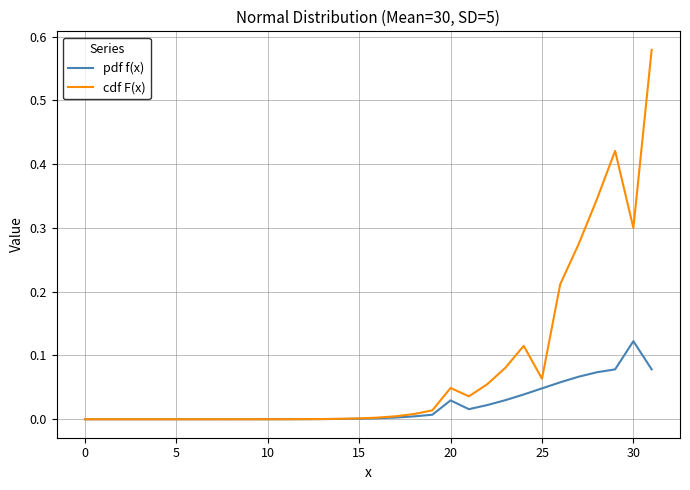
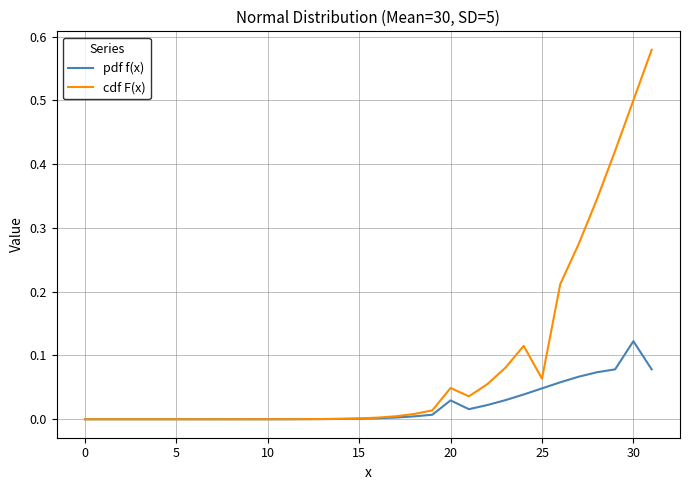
  {
    "pdf f(x)": {
      "20": 0.03,
      "25": 0.05,
      "30": 0.12
    },
    "cdf F(x)": {
      "20": 0.05,
      "25": 0.06,
-     "30": 0.3
+     "30": 0.5
    }
  }
